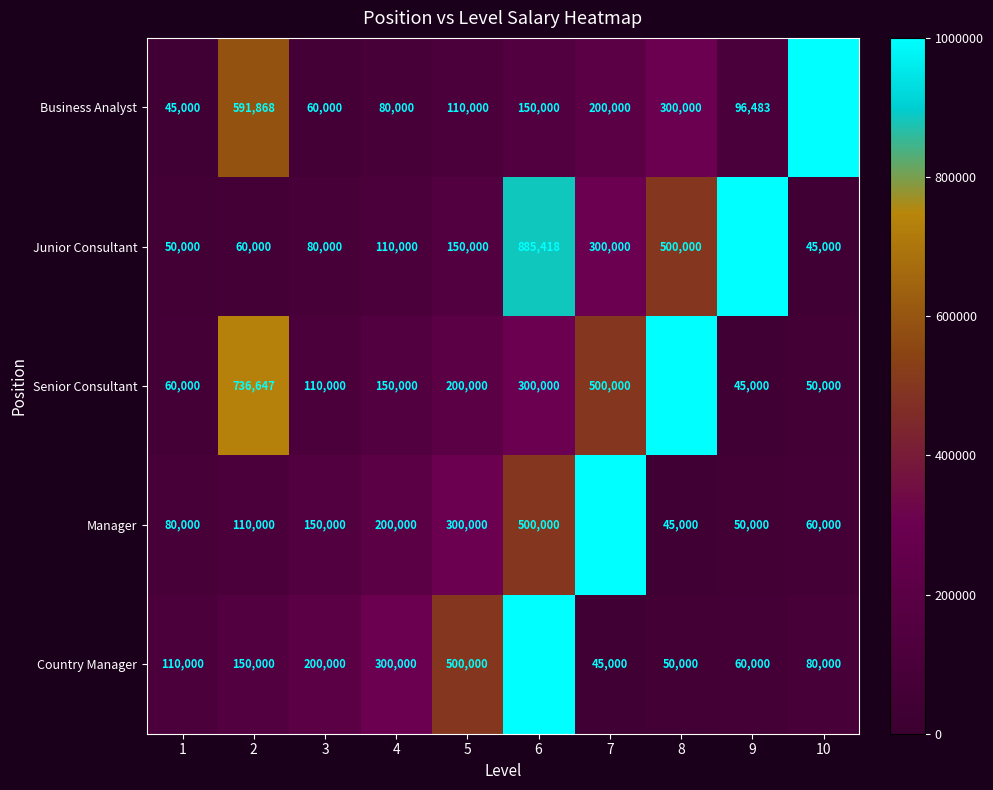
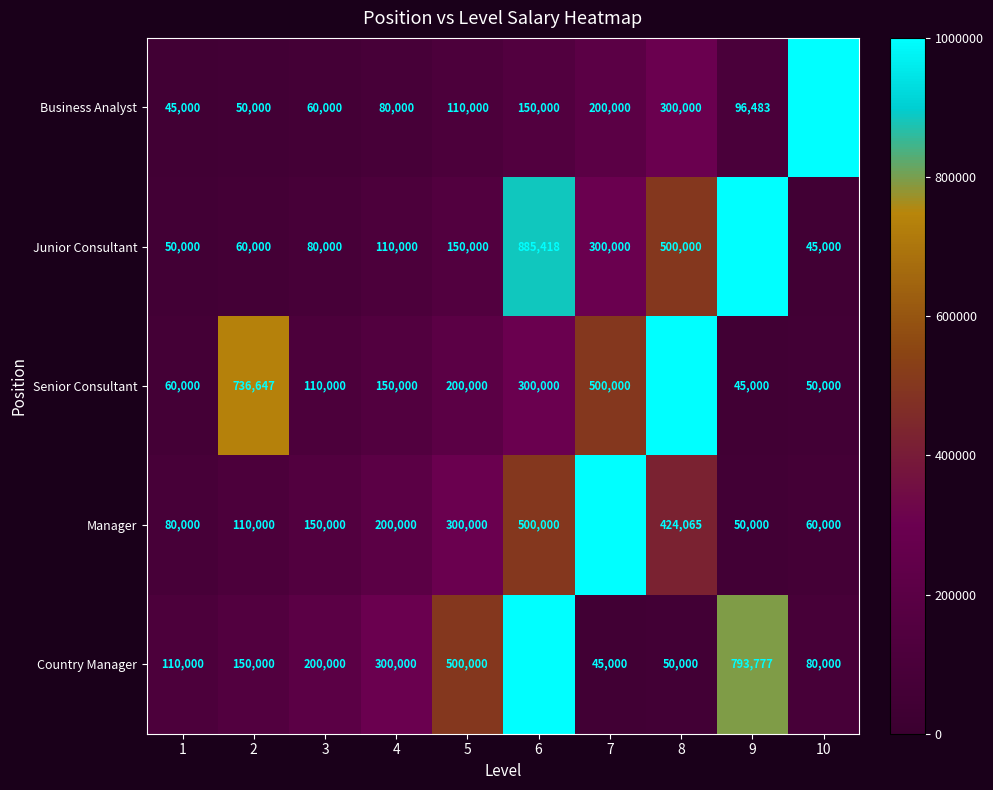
  {
    "Business Analyst": {
      "1": "45,000",
-     "2": "591,868",
+     "2": "50,000",
      "3": "60,000",
      "4": "80,000",
      "5": "110,000",
      "6": "150,000",
      "7": "200,000",
      "8": "300,000",
      "9": "96,483"
    },
    "Junior Consultant": {
      "1": "50,000",
      "2": "60,000",
      "3": "80,000",
      "4": "110,000",
      "5": "150,000",
      "6": "885,418",
      "7": "300,000",
      "8": "500,000",
      "10": "45,000"
    },
    "Senior Consultant": {
      "1": "60,000",
      "2": "736,647",
      "3": "110,000",
      "4": "150,000",
      "5": "200,000",
      "6": "300,000",
      "7": "500,000",
      "9": "45,000",
      "10": "50,000"
    },
    "Manager": {
      "1": "80,000",
      "2": "110,000",
      "3": "150,000",
      "4": "200,000",
      "5": "300,000",
      "6": "500,000",
-     "8": "45,000",
+     "8": "424,065",
      "9": "50,000",
      "10": "60,000"
    },
    "Country Manager": {
      "1": "110,000",
      "2": "150,000",
      "3": "200,000",
      "4": "300,000",
      "5": "500,000",
      "7": "45,000",
      "8": "50,000",
-     "9": "60,000",
+     "9": "793,777",
      "10": "80,000"
    }
  }
